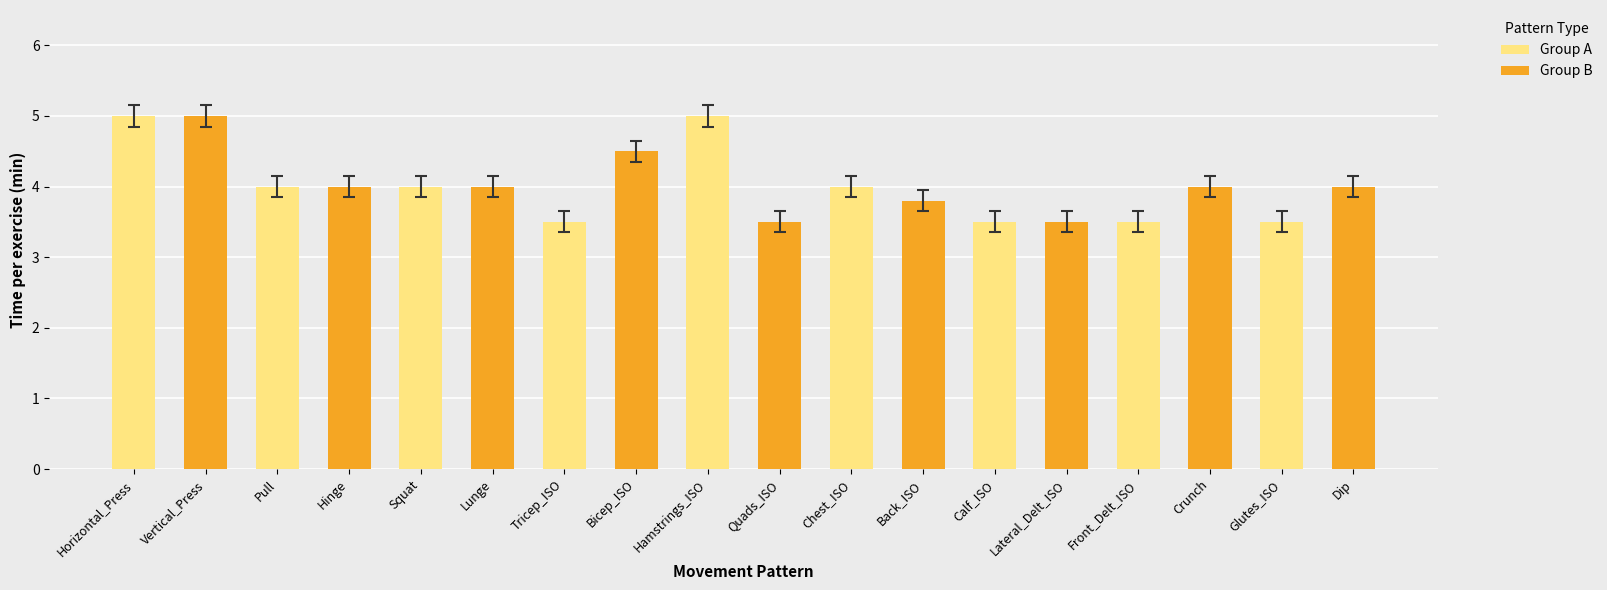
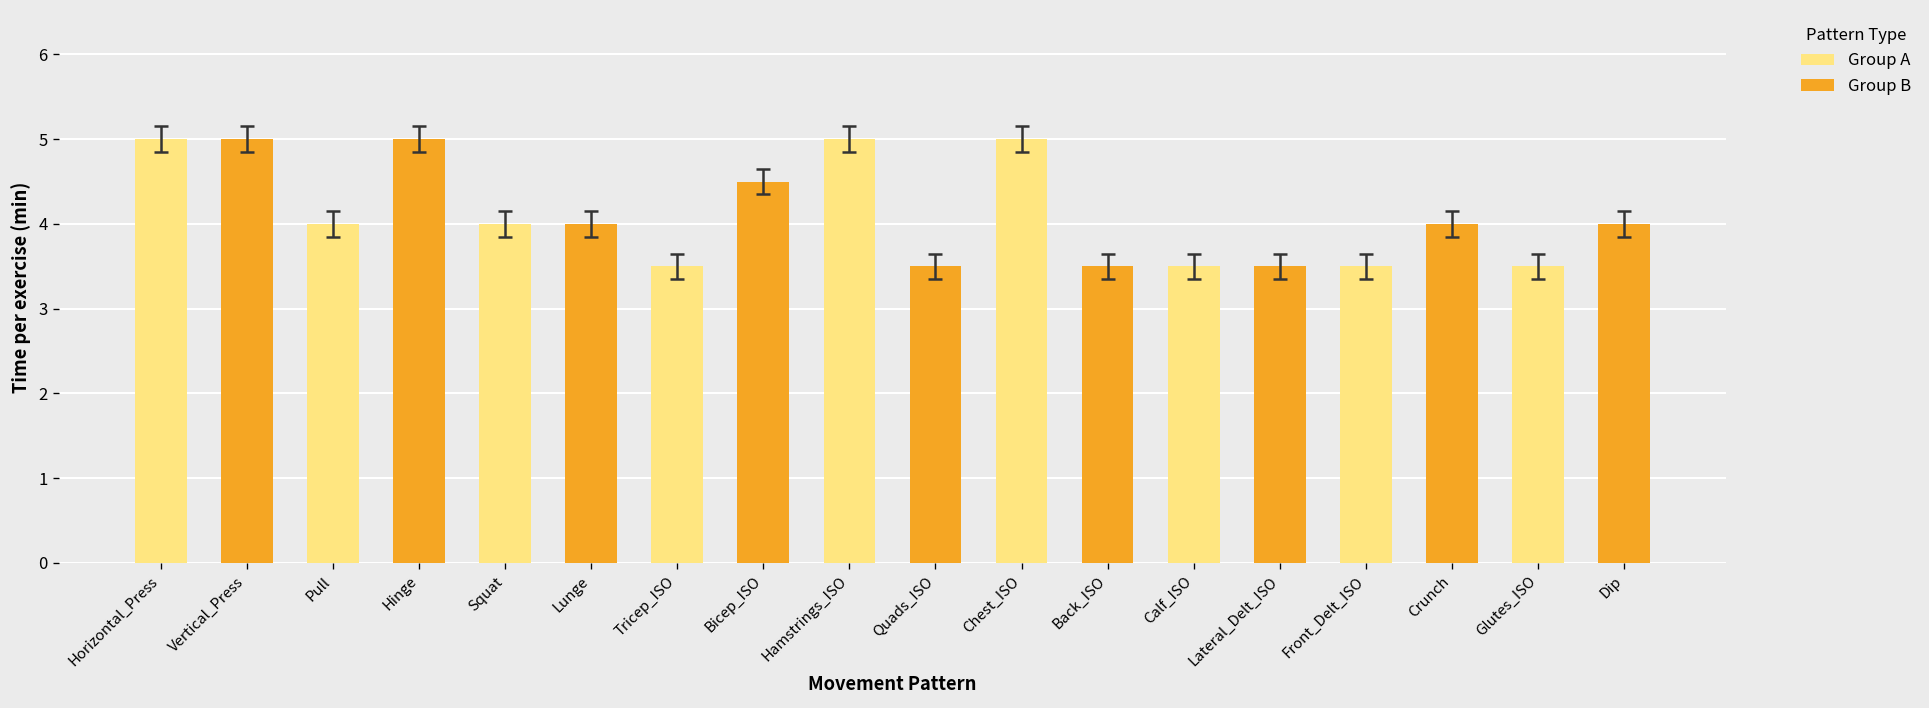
  {
    "Group A": {
      "Horizontal_Press": 5,
      "Pull": 4,
      "Squat": 4,
      "Tricep_ISO": 3.5,
      "Hamstrings_ISO": 5,
-     "Chest_ISO": 4,
+     "Chest_ISO": 5,
      "Calf_ISO": 3.5,
      "Front_Delt_ISO": 3.5,
      "Glutes_ISO": 3.5
    },
    "Group B": {
      "Vertical_Press": 5.0,
-     "Hinge": 4,
+     "Hinge": 5,
      "Lunge": 4.0,
      "Bicep_ISO": 4.5,
      "Quads_ISO": 3.5,
-     "Back_ISO": 3.8,
+     "Back_ISO": 3.5,
      "Lateral_Delt_ISO": 3.5,
      "Crunch": 4.0,
      "Dip": 4.0
    }
  }
